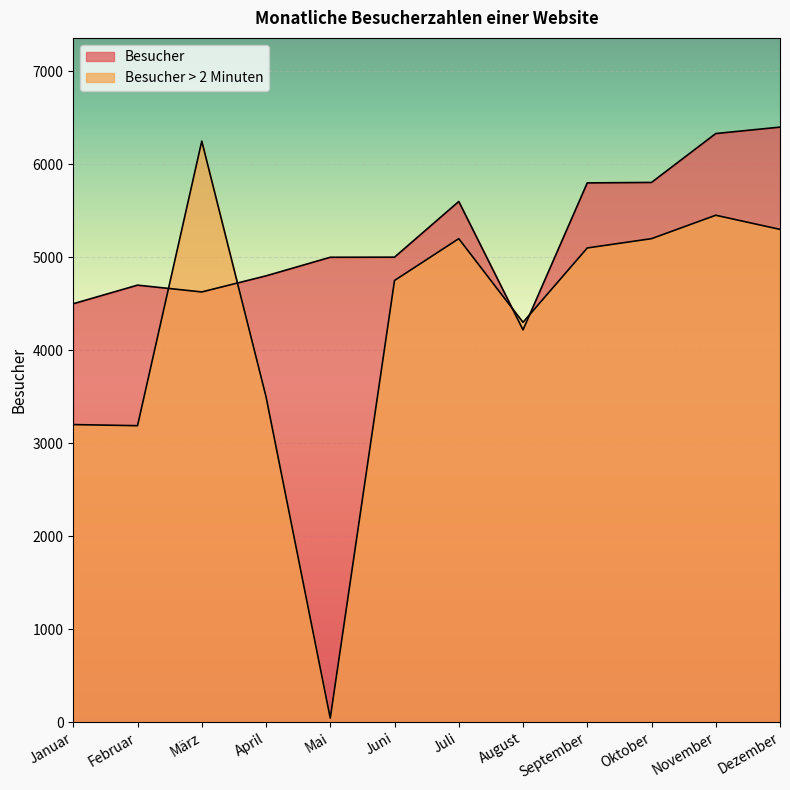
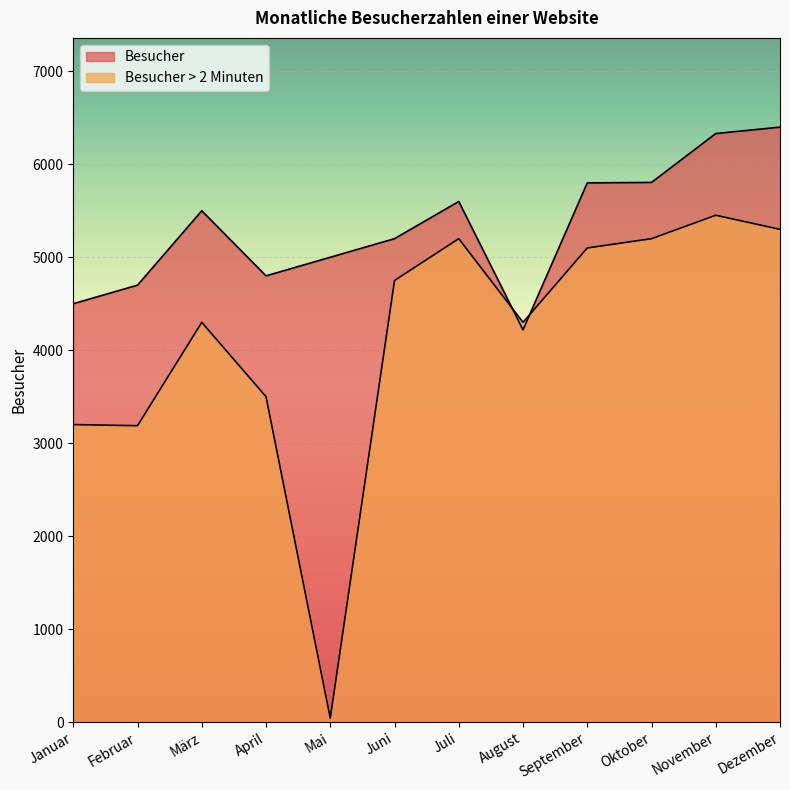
  {
    "Besucher": {
      "Januar": 4500,
      "Februar": 4700,
-     "März": 4600,
+     "März": 5500,
      "April": 4800,
      "Mai": 5000,
-     "Juni": 5000,
+     "Juni": 5200,
      "Juli": 5600,
      "August": 4200,
      "September": 5800,
      "Oktober": 5800,
      "November": 6300,
      "Dezember": 6400
    },
    "Besucher > 2 Minuten": {
      "Januar": 3200,
      "Februar": 3200,
-     "März": 6300,
+     "März": 4300,
      "April": 3500,
      "Mai": 0,
      "Juni": 4800,
      "Juli": 5200,
      "August": 4300,
      "September": 5100,
      "Oktober": 5200,
      "November": 5500,
      "Dezember": 5300
    }
  }
